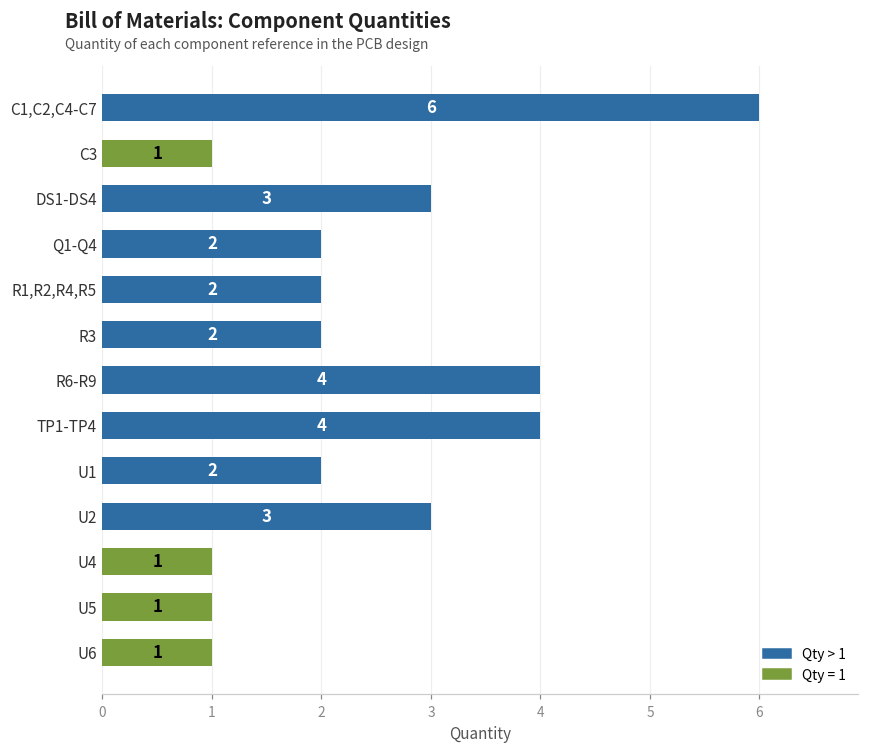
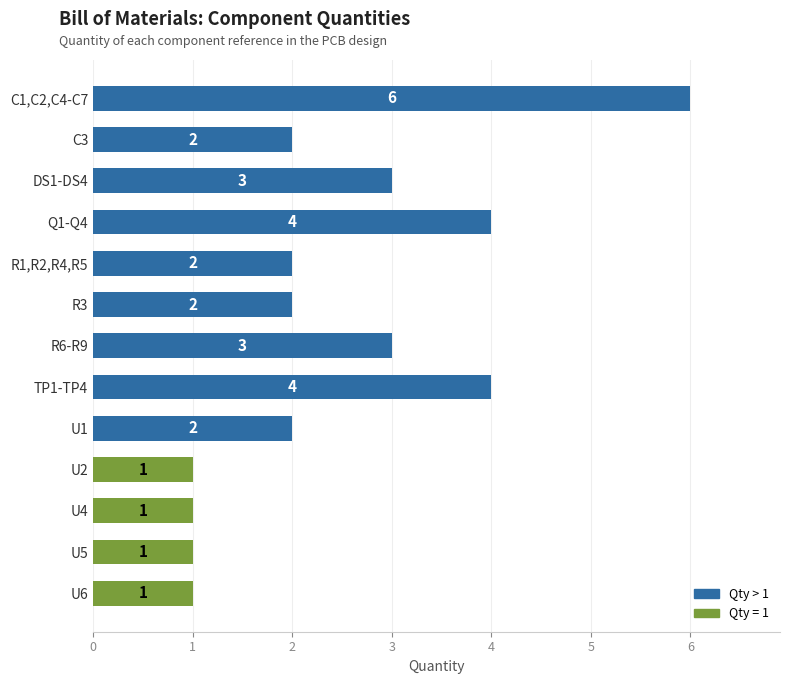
  {
    "C1,C2,C4-C7": 6,
-   "C3": 1,
+   "C3": 2,
    "DS1-DS4": 3,
-   "Q1-Q4": 2,
+   "Q1-Q4": 4,
    "R1,R2,R4,R5": 2,
    "R3": 2,
-   "R6-R9": 4,
+   "R6-R9": 3,
    "TP1-TP4": 4,
    "U1": 2,
-   "U2": 3,
+   "U2": 1,
    "U4": 1,
    "U5": 1,
    "U6": 1
  }
